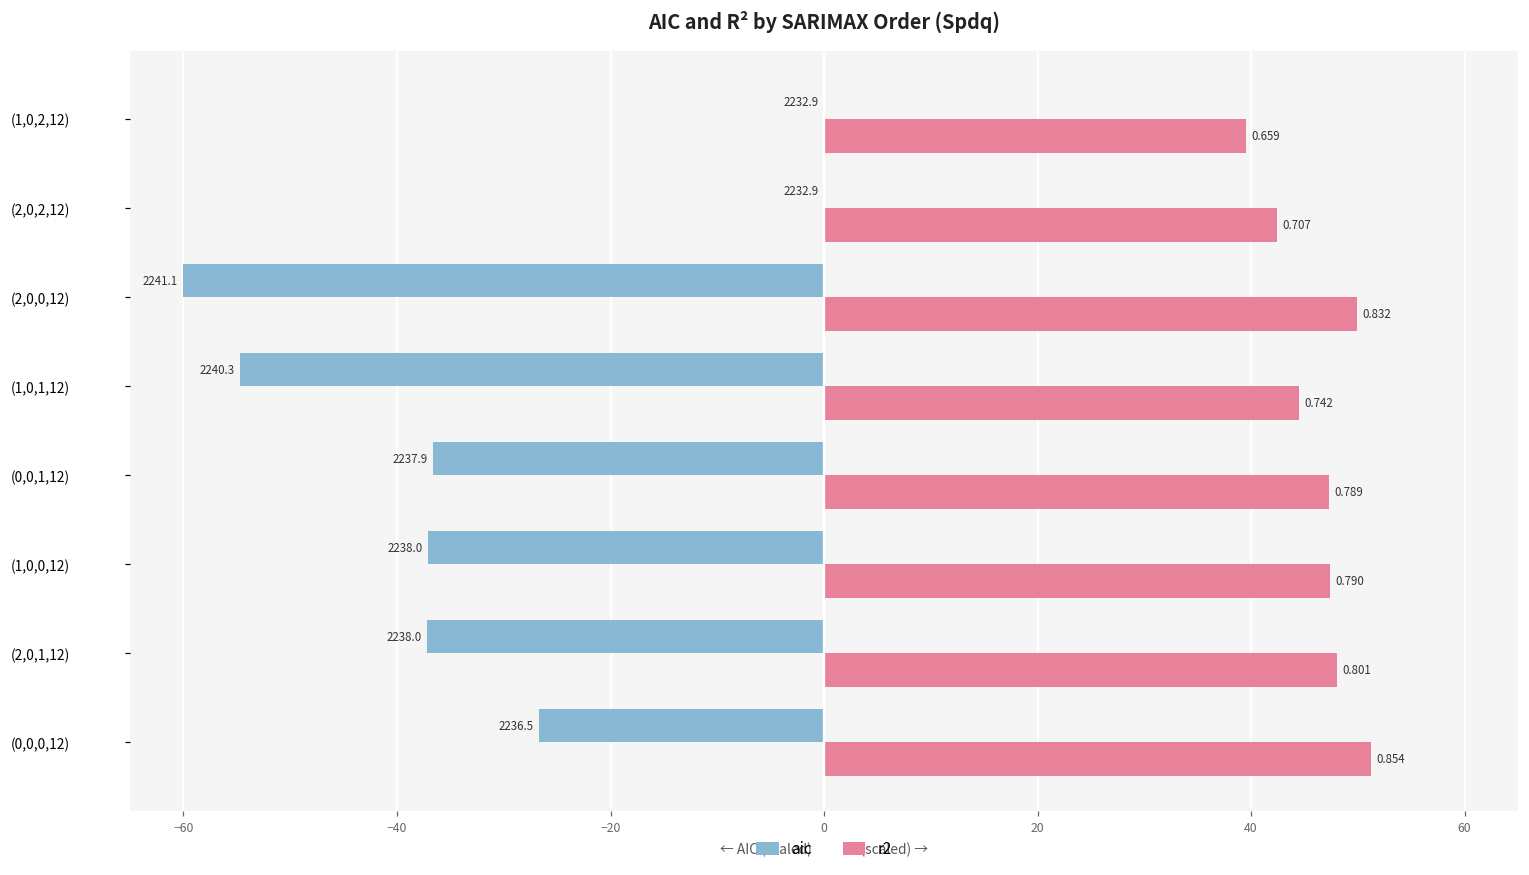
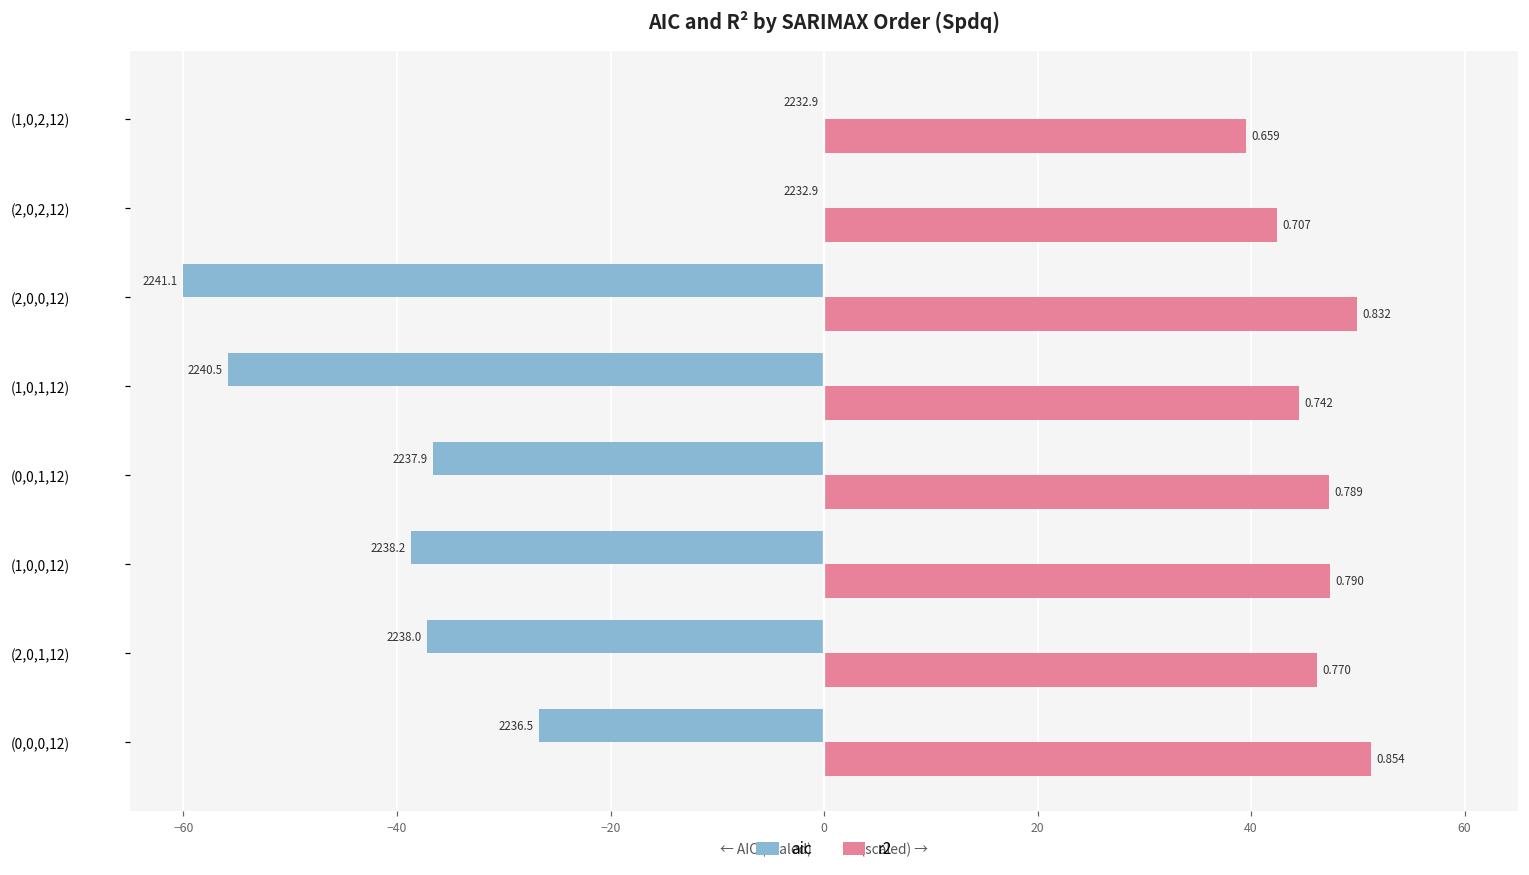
  {
    "aic": {
-     "(1,0,1,12)": 2240.3,
-     "(1,0,0,12)": 2238.0
+     "(1,0,1,12)": 2240.5,
+     "(1,0,0,12)": 2238.2
    },
    "r2": {
-     "(2,0,1,12)": 0.801
+     "(2,0,1,12)": 0.770
    }
  }
